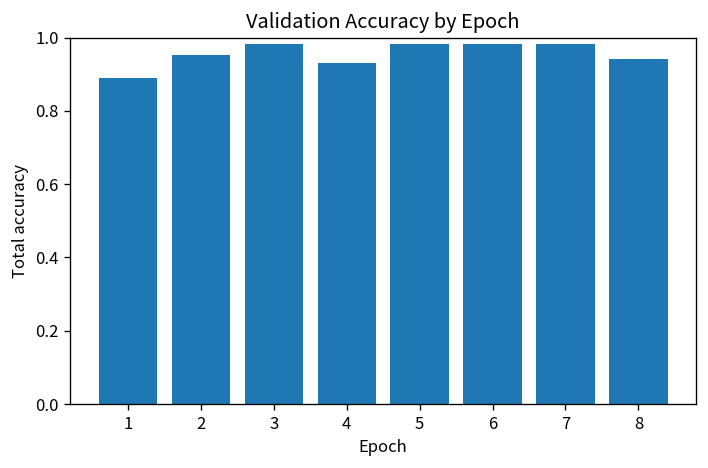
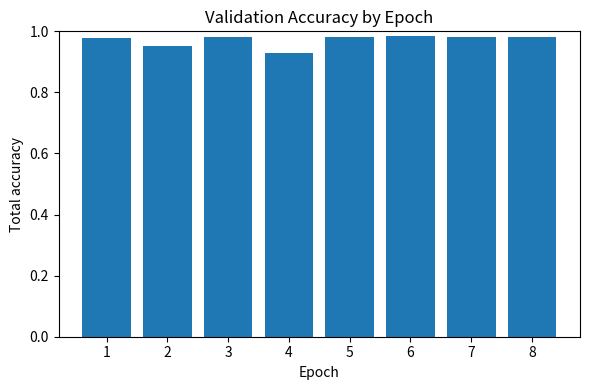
  {
-   "1": 0.89,
+   "1": 0.98,
    "2": 0.95,
    "3": 0.98,
    "4": 0.93,
    "5": 0.98,
    "6": 0.98,
    "7": 0.98,
-   "8": 0.94
+   "8": 0.98
  }
